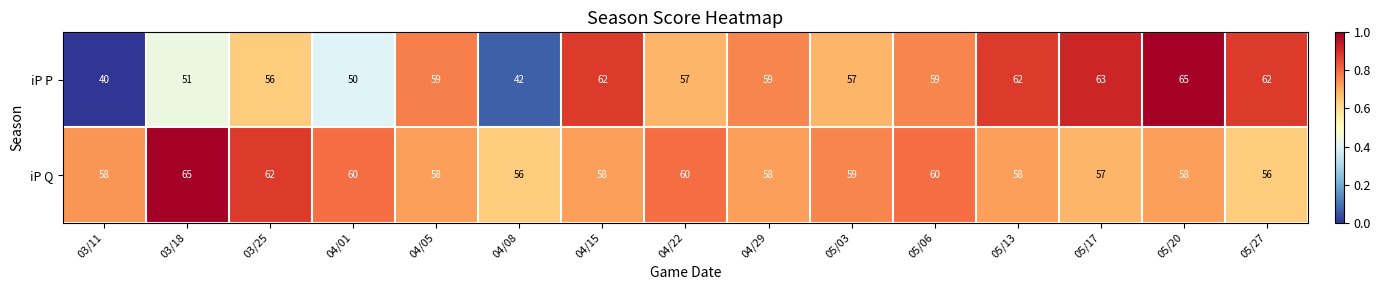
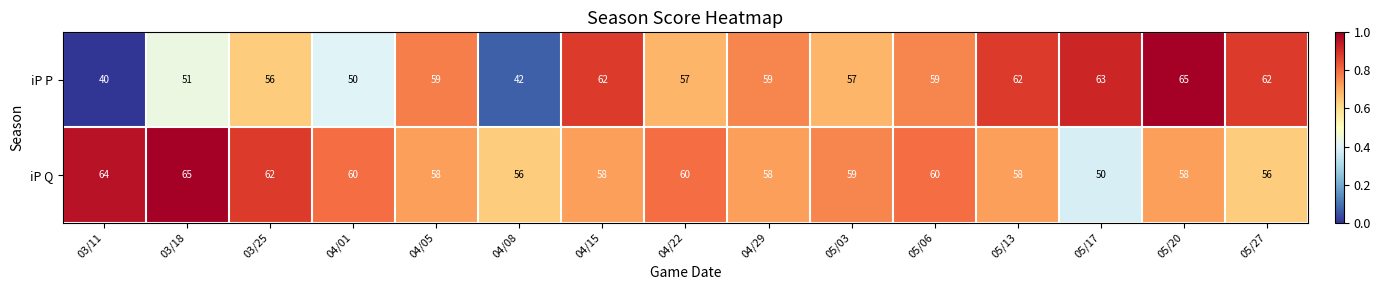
  {
    "iP P": {
      "03/11": 40,
      "03/18": 51,
      "03/25": 56,
      "04/01": 50,
      "04/05": 59,
      "04/08": 42,
      "04/15": 62,
      "04/22": 57,
      "04/29": 59,
      "05/03": 57,
      "05/06": 59,
      "05/13": 62,
      "05/17": 63,
      "05/20": 65,
      "05/27": 62
    },
    "iP Q": {
-     "03/11": 58,
+     "03/11": 64,
      "03/18": 65,
      "03/25": 62,
      "04/01": 60,
      "04/05": 58,
      "04/08": 56,
      "04/15": 58,
      "04/22": 60,
      "04/29": 58,
      "05/03": 59,
      "05/06": 60,
      "05/13": 58,
-     "05/17": 57,
+     "05/17": 50,
      "05/20": 58,
      "05/27": 56
    }
  }
